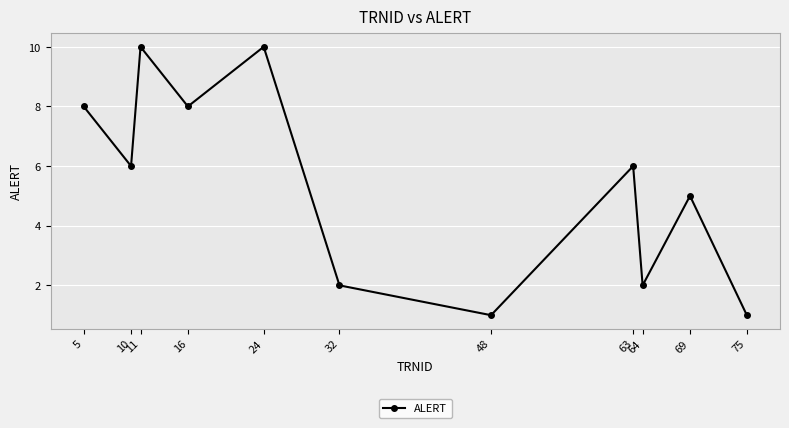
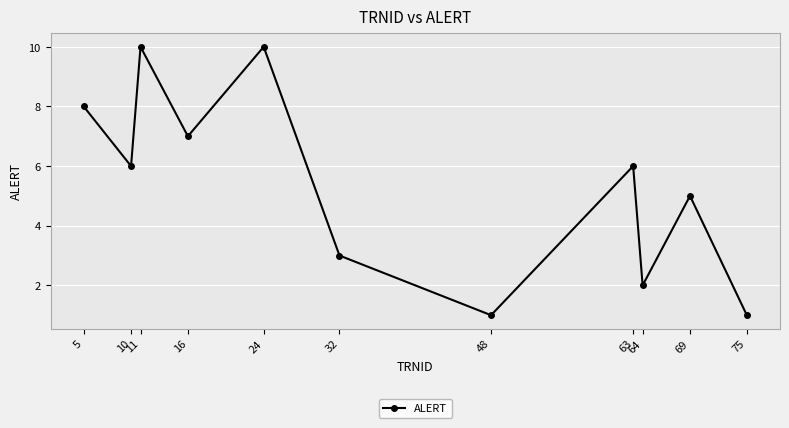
  {
    "5": 8,
    "10": 6,
    "11": 10,
-   "16": 8,
+   "16": 7,
    "24": 10,
-   "32": 2,
+   "32": 3,
    "48": 1,
    "63": 6,
    "64": 2,
    "69": 5,
    "75": 1
  }
